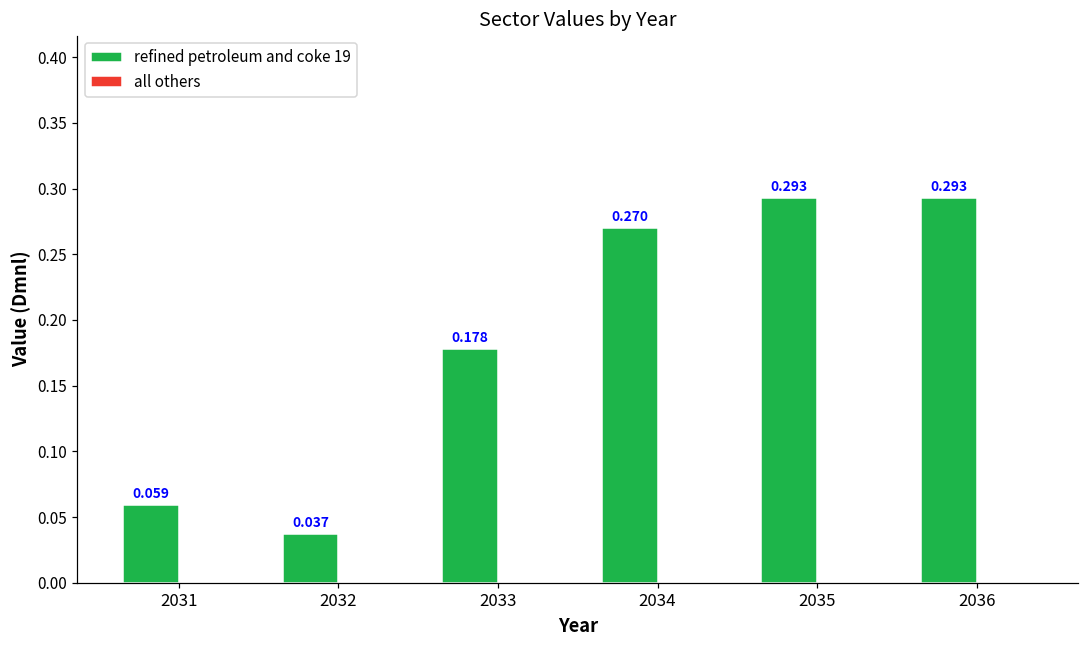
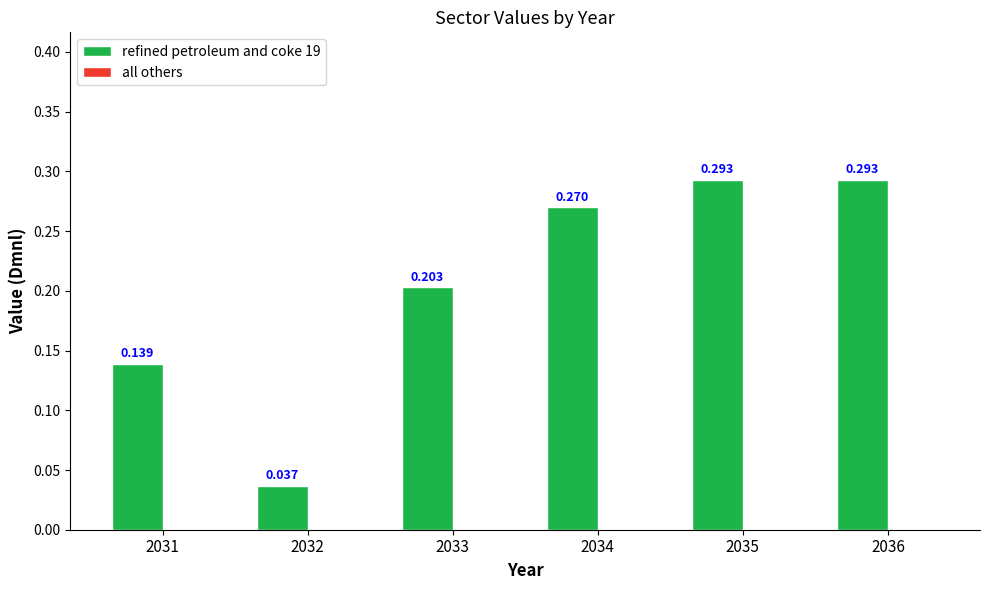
  {
    "refined petroleum and coke 19": {
-     "2031": 0.059,
+     "2031": 0.139,
      "2032": 0.037,
-     "2033": 0.178,
+     "2033": 0.203,
      "2034": 0.270,
      "2035": 0.293,
      "2036": 0.293
    },
    "all others": {
      "2031": 0.000,
      "2032": 0.000,
      "2033": 0.000,
      "2034": 0.000,
      "2035": 0.000,
      "2036": 0.000
    }
  }
